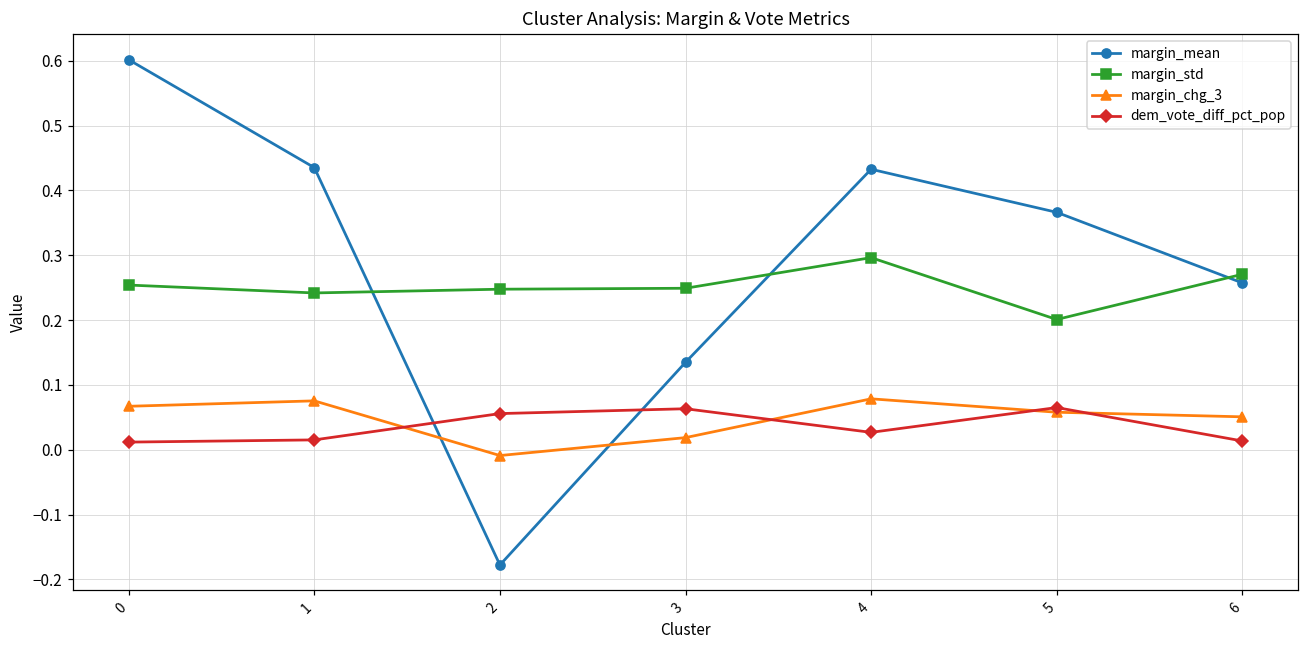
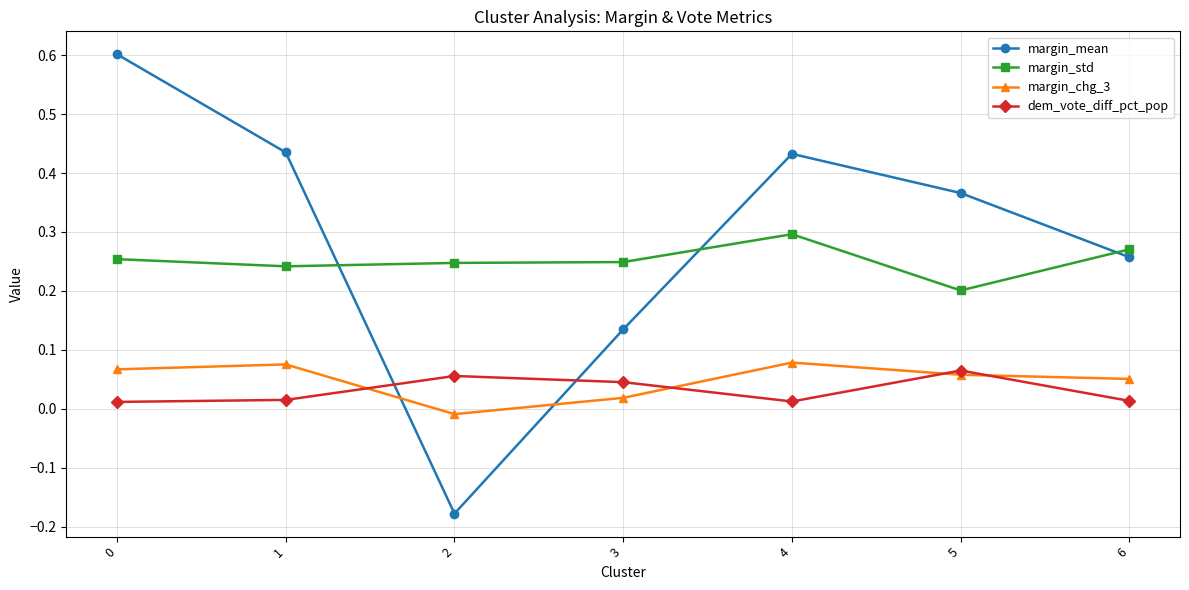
  {
    "margin_mean": {
      "0": 0.60,
      "1": 0.44,
      "2": -0.18,
      "3": 0.13,
      "4": 0.43,
      "5": 0.37,
      "6": 0.26
    },
    "margin_std": {
      "0": 0.25,
      "1": 0.24,
      "2": 0.25,
      "3": 0.25,
      "4": 0.30,
      "5": 0.20,
      "6": 0.27
    },
    "margin_chg_3": {
      "0": 0.07,
      "1": 0.08,
      "2": -0.01,
      "3": 0.02,
      "4": 0.08,
      "5": 0.06,
      "6": 0.05
    },
    "dem_vote_diff_pct_pop": {
      "0": 0.01,
      "1": 0.02,
      "2": 0.06,
-     "3": 0.06,
-     "4": 0.03,
+     "3": 0.05,
+     "4": 0.01,
      "5": 0.07,
      "6": 0.01
    }
  }
